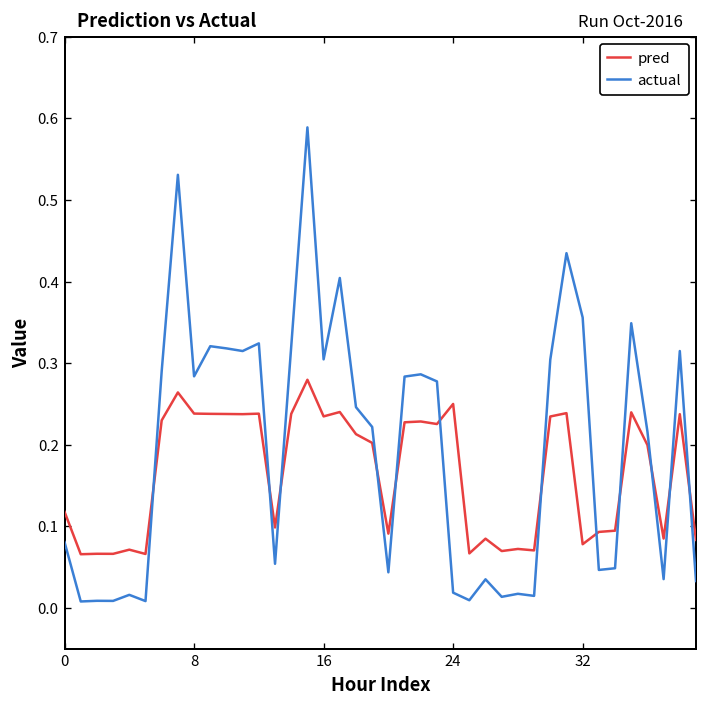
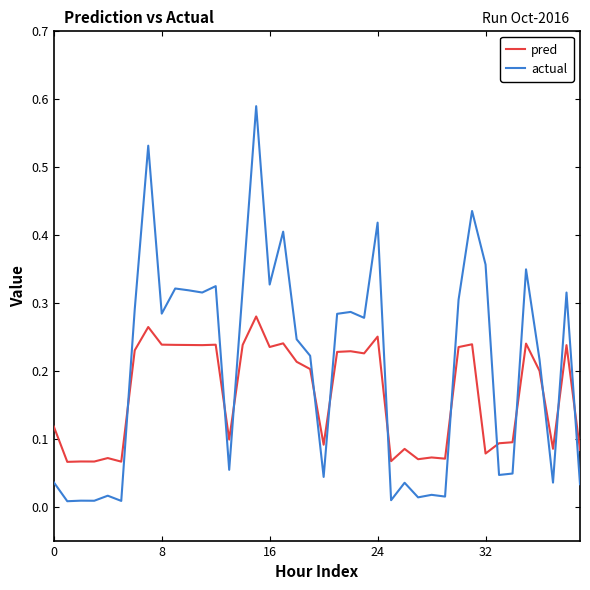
  {
    "pred": {
      "0": 0.12,
      "8": 0.24,
      "16": 0.23,
      "24": 0.25,
      "32": 0.08
    },
    "actual": {
-     "0": 0.08,
+     "0": 0.04,
      "8": 0.28,
-     "16": 0.30,
-     "24": 0.02,
+     "16": 0.33,
+     "24": 0.42,
      "32": 0.36
    }
  }
